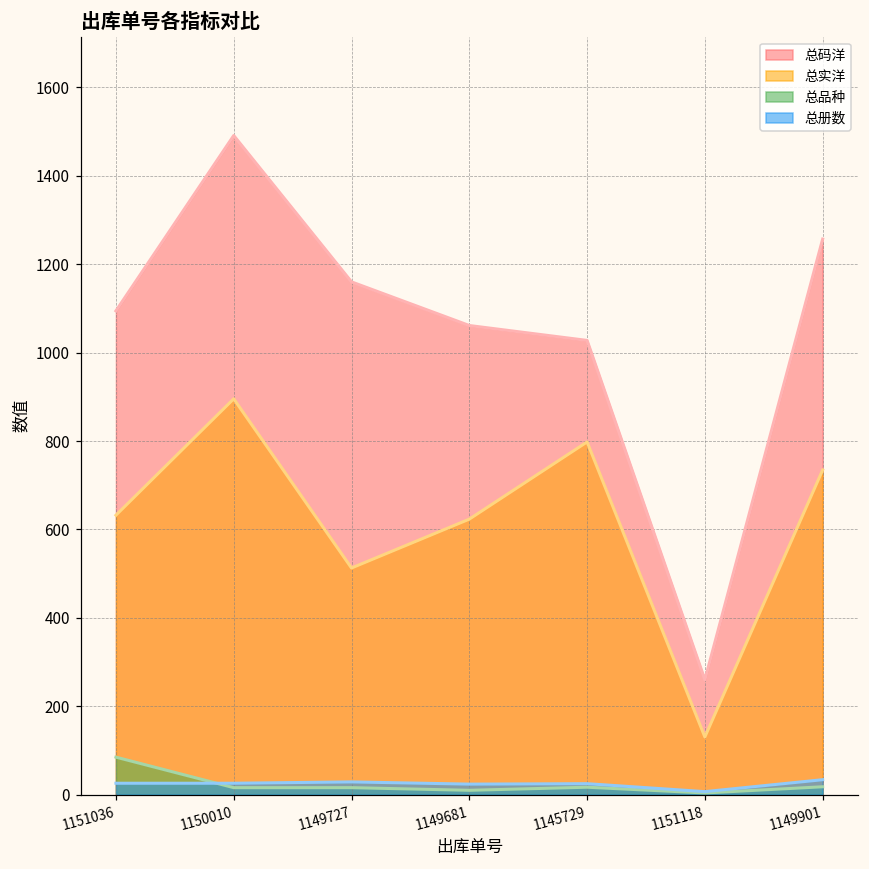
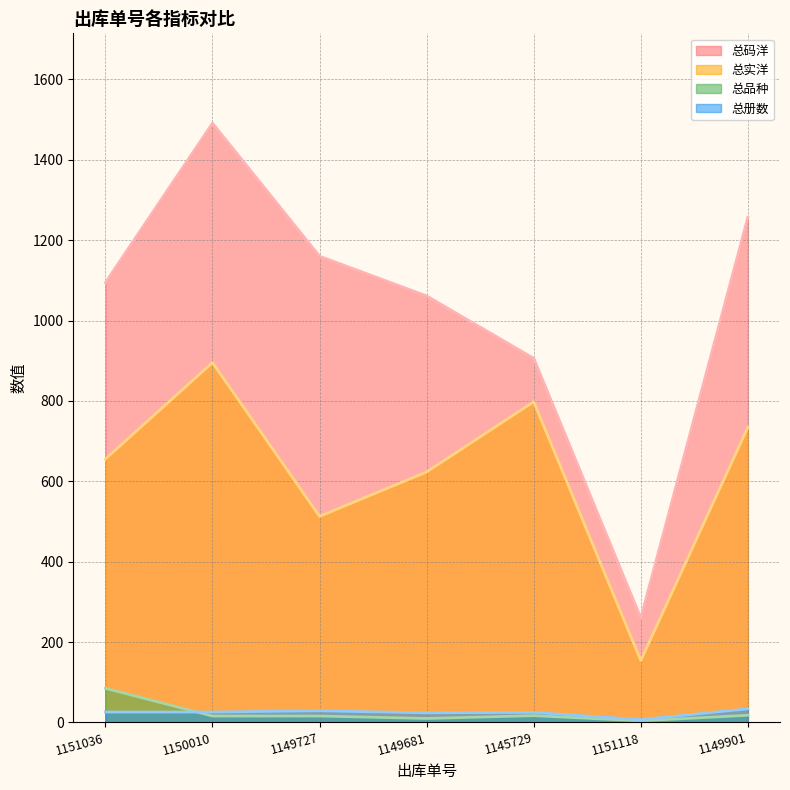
  {
    "总码洋": {
      "1151036": 1090,
      "1150010": 1490,
      "1149727": 1160,
      "1149681": 1060,
-     "1145729": 1030,
+     "1145729": 910,
      "1151118": 260,
      "1149901": 1260
    },
    "总实洋": {
-     "1151036": 630,
+     "1151036": 660,
      "1150010": 900,
      "1149727": 510,
      "1149681": 620,
      "1145729": 800,
-     "1151118": 130,
+     "1151118": 150,
      "1149901": 730
    },
    "总品种": {
      "1151036": 90,
      "1150010": 20,
      "1149727": 20,
      "1149681": 10,
      "1145729": 20,
      "1149901": 20
    },
    "总册数": {
      "1151036": 30,
      "1150010": 30,
      "1149727": 30,
      "1149681": 20,
      "1145729": 30,
      "1149901": 30
    }
  }
